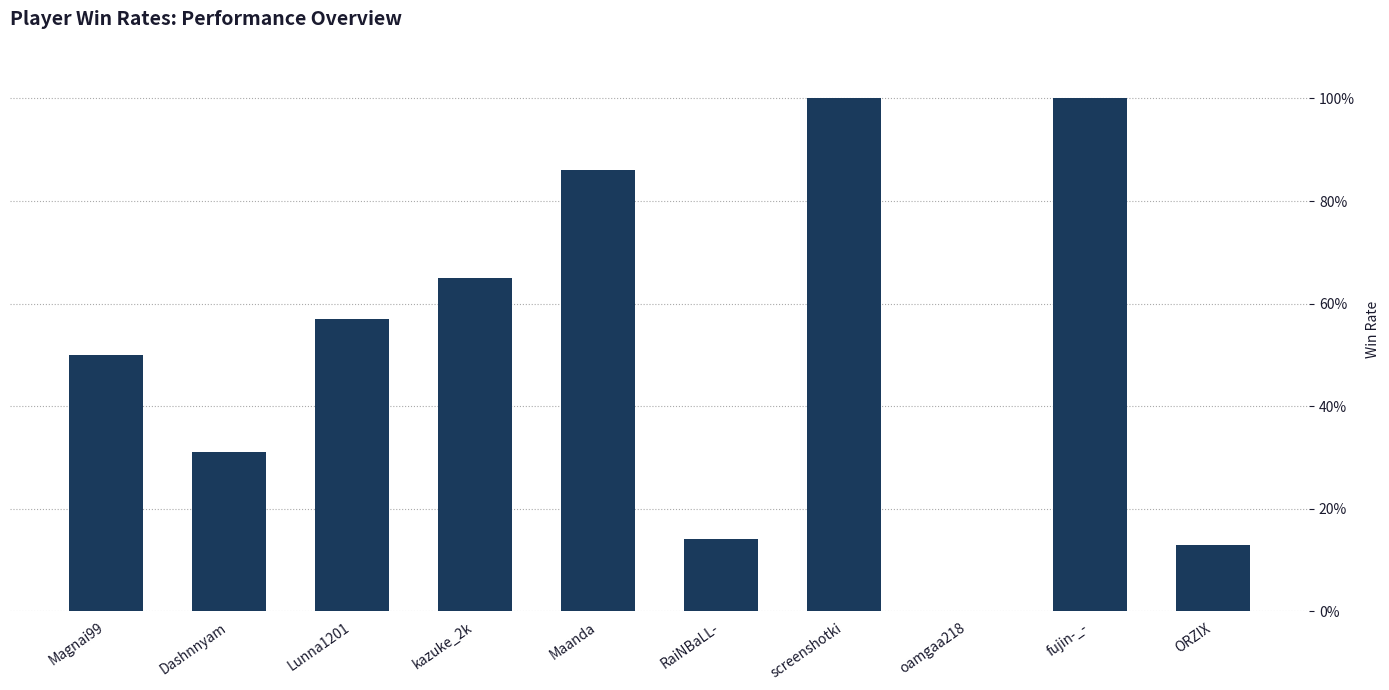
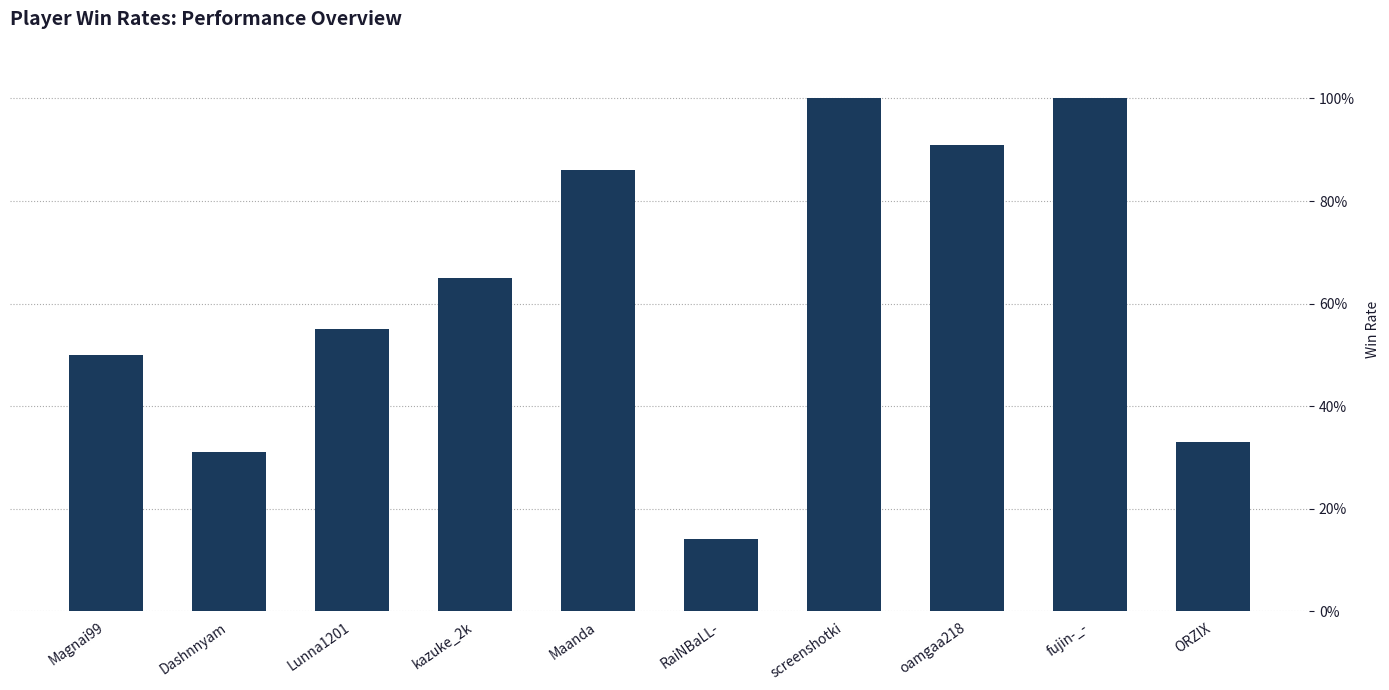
  {
    "Magnai99": "50%",
    "Dashnnyam": "31%",
-   "Lunna1201": "57%",
+   "Lunna1201": "55%",
    "kazuke_2k": "65%",
    "Maanda": "86%",
    "RaiNBaLL-": "14%",
    "screenshotki": "100%",
-   "oamgaa218": "0%",
+   "oamgaa218": "91%",
    "fujin-_-": "100%",
-   "ORZIX": "13%"
+   "ORZIX": "33%"
  }
